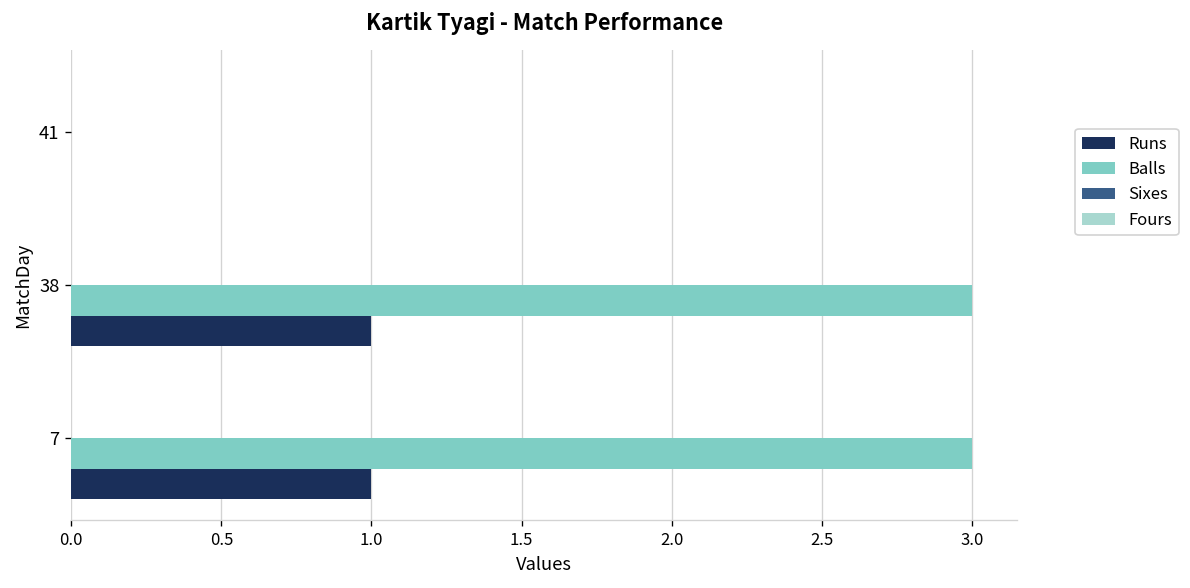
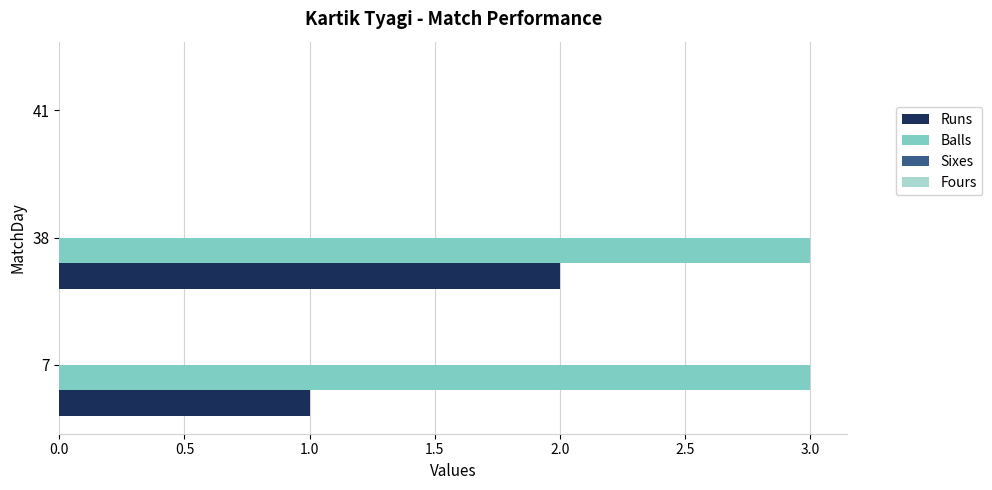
  {
    "Runs": {
      "41": 0,
-     "38": 1,
+     "38": 2,
      "7": 1
    },
    "Sixes": {
      "41": 0,
      "38": 0,
      "7": 0
    }
  }
